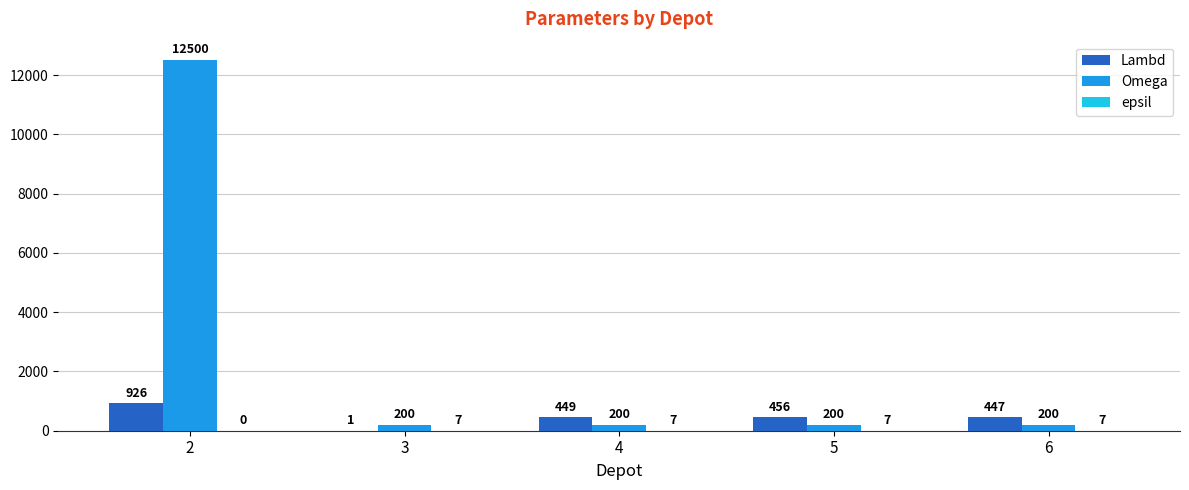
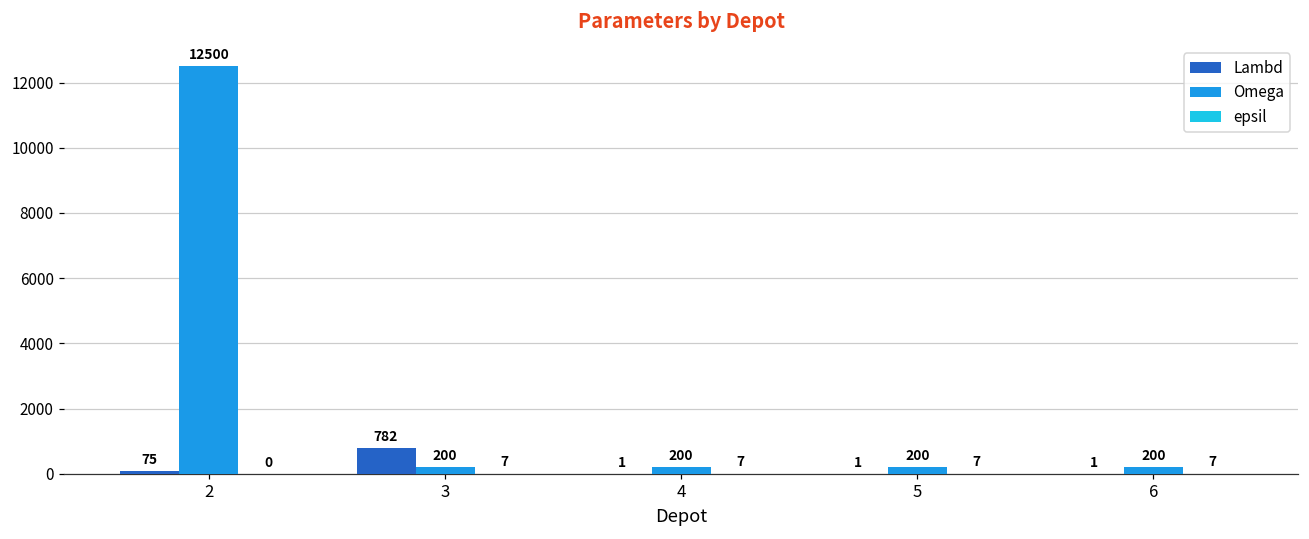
  {
    "Lambd": {
-     "2": 926,
-     "3": 1,
-     "4": 449,
-     "5": 456,
-     "6": 447
+     "2": 75,
+     "3": 782,
+     "4": 1,
+     "5": 1,
+     "6": 1
    }
  }
